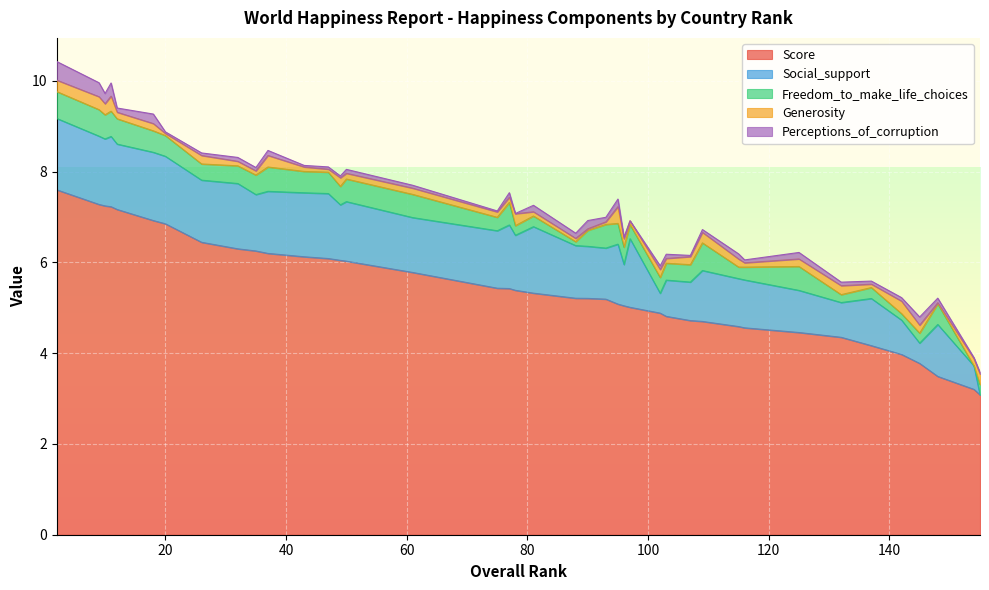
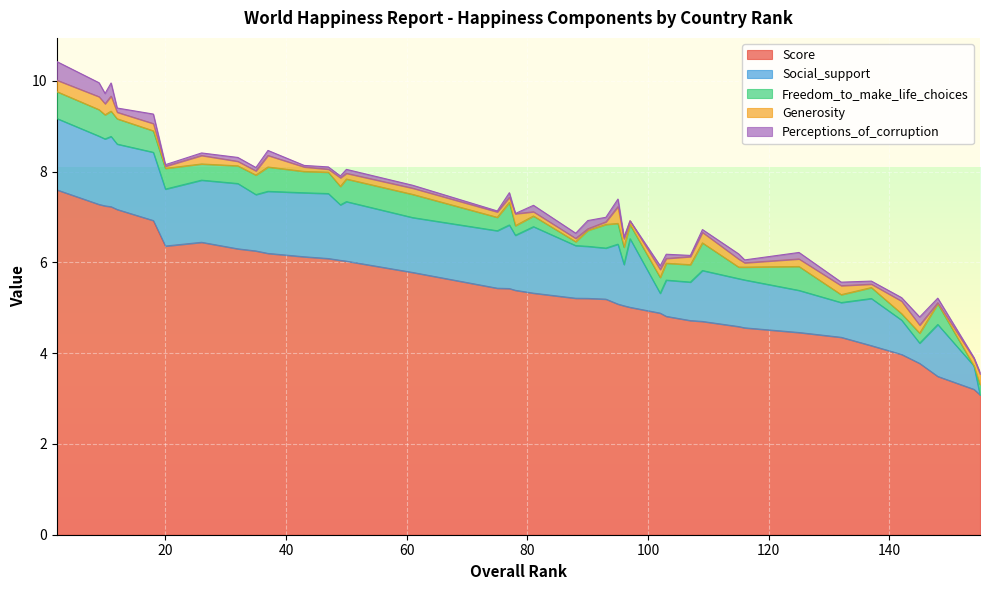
  {
    "Score": {
-     "20": 6.9
+     "20": 6.4
    },
    "Social_support": {
-     "20": 1.5
+     "20": 1.3
    }
  }
